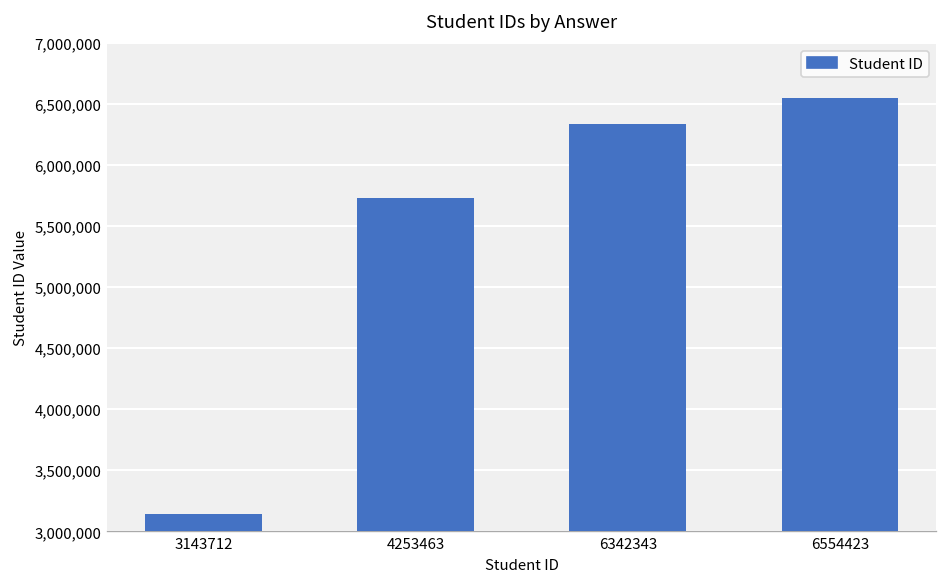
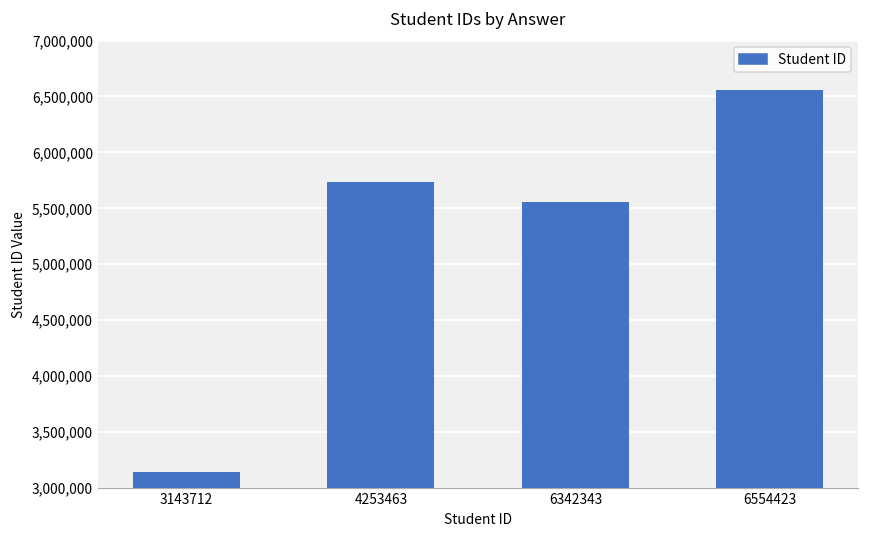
  {
    "3143712": "3,140,000",
    "4253463": "5,730,000",
-   "6342343": "6,340,000",
+   "6342343": "5,560,000",
    "6554423": "6,550,000"
  }
